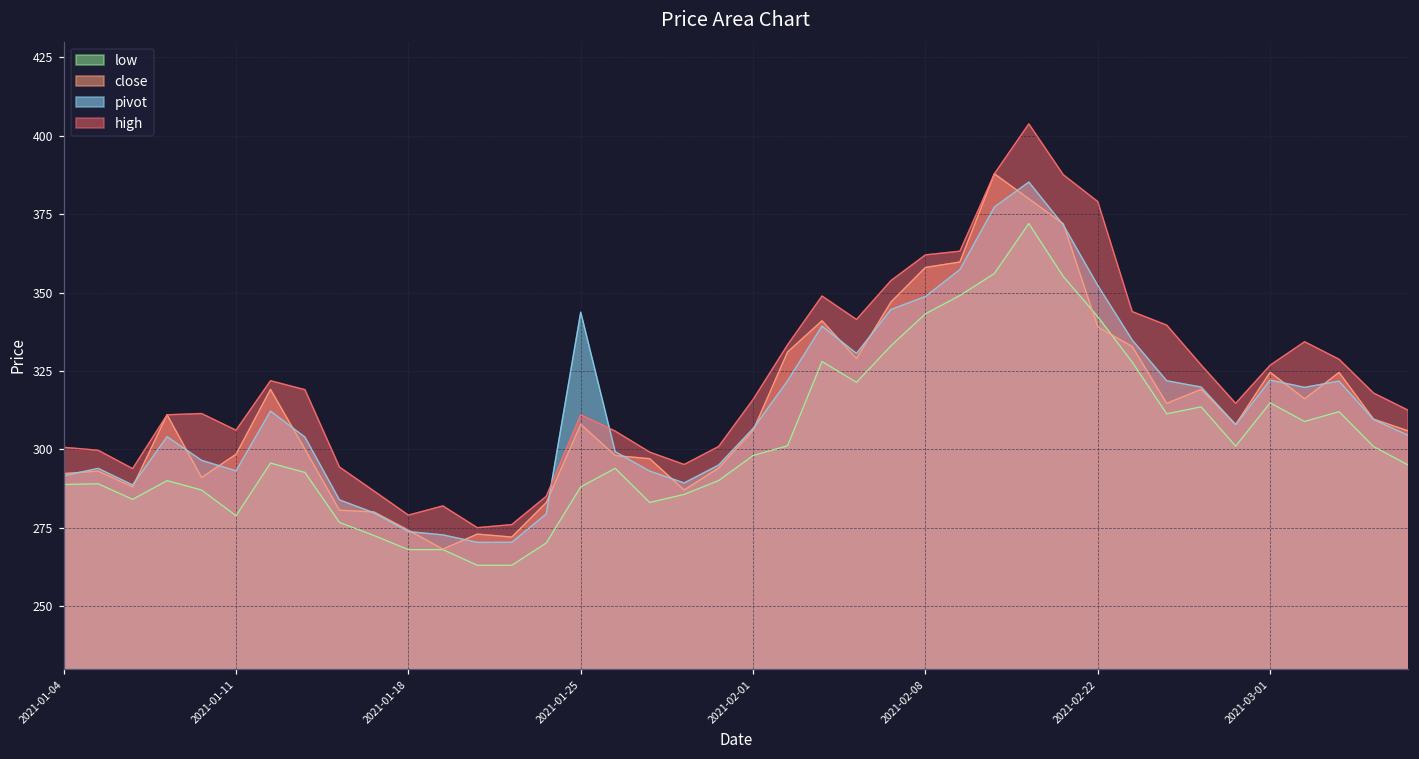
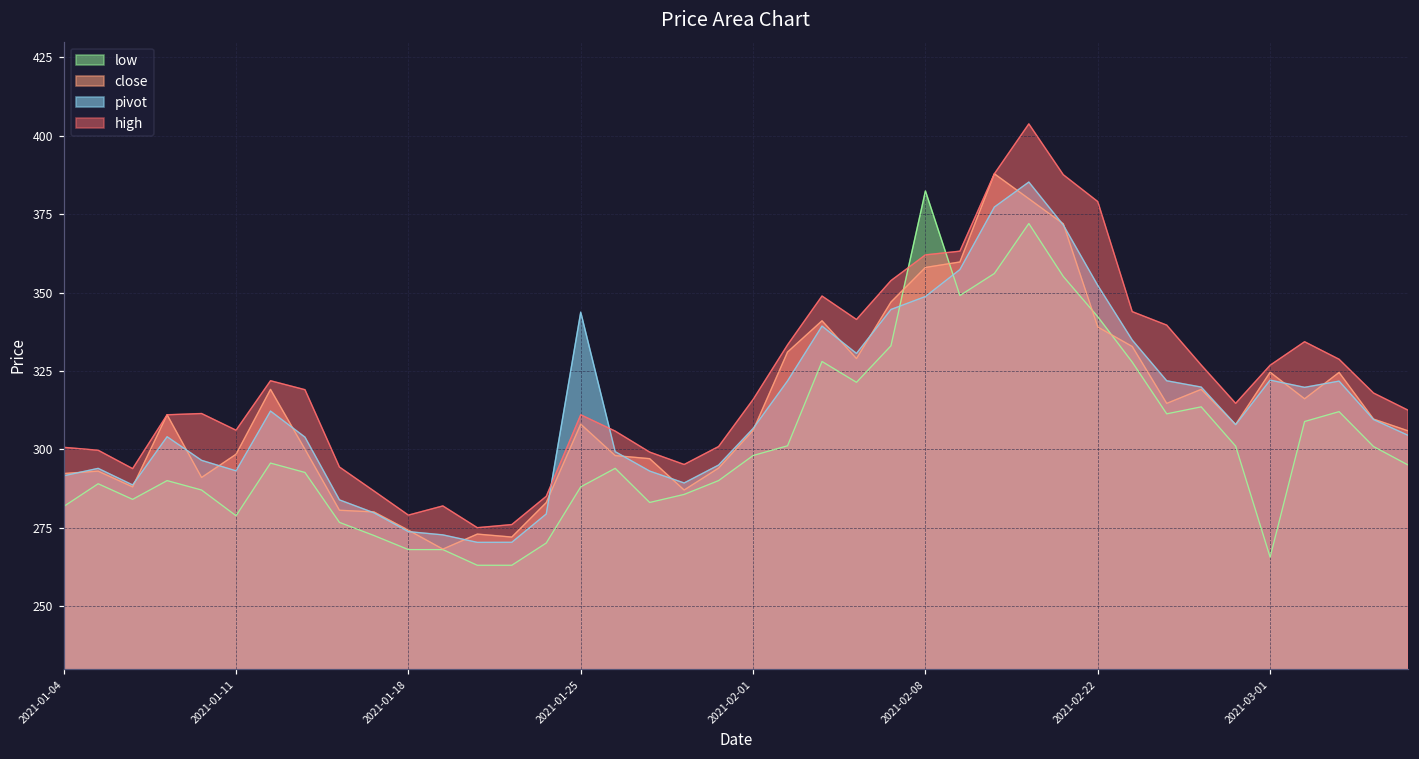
  {
    "low": {
-     "2021-01-04": 289,
+     "2021-01-04": 282,
      "2021-01-11": 279,
      "2021-01-18": 268,
      "2021-01-25": 288,
      "2021-02-01": 298,
-     "2021-02-08": 343,
+     "2021-02-08": 382,
      "2021-02-22": 342,
-     "2021-03-01": 315
+     "2021-03-01": 266
    },
    "pivot": {
      "2021-01-11": 293,
      "2021-01-25": 344,
      "2021-02-08": 349,
      "2021-02-22": 352,
      "2021-03-01": 322
    }
  }
